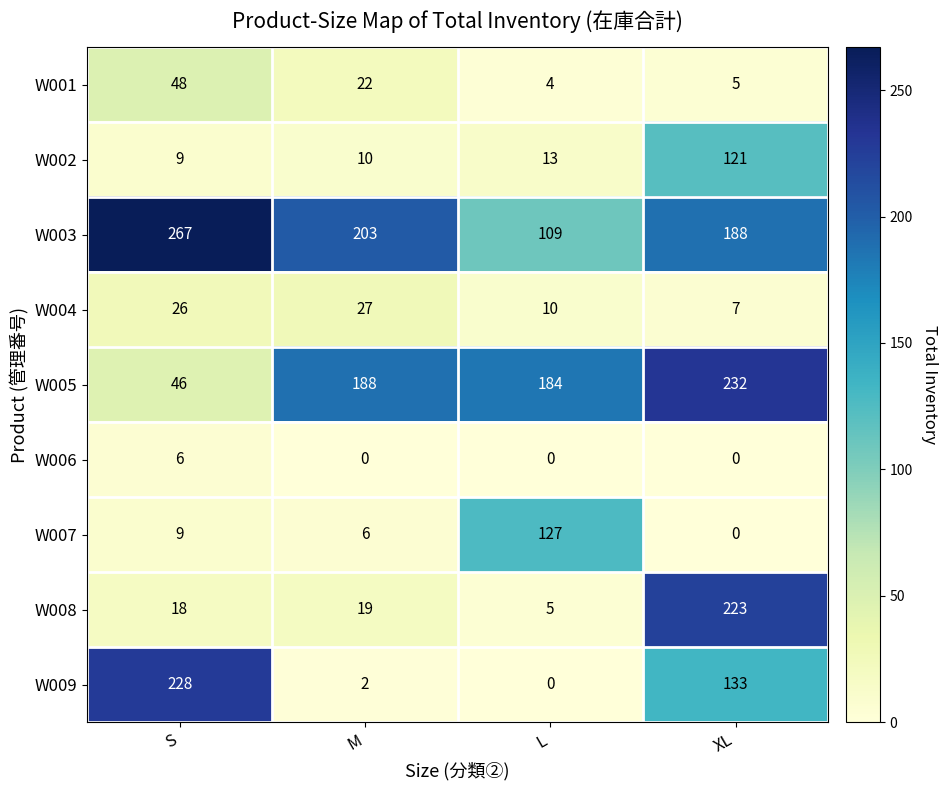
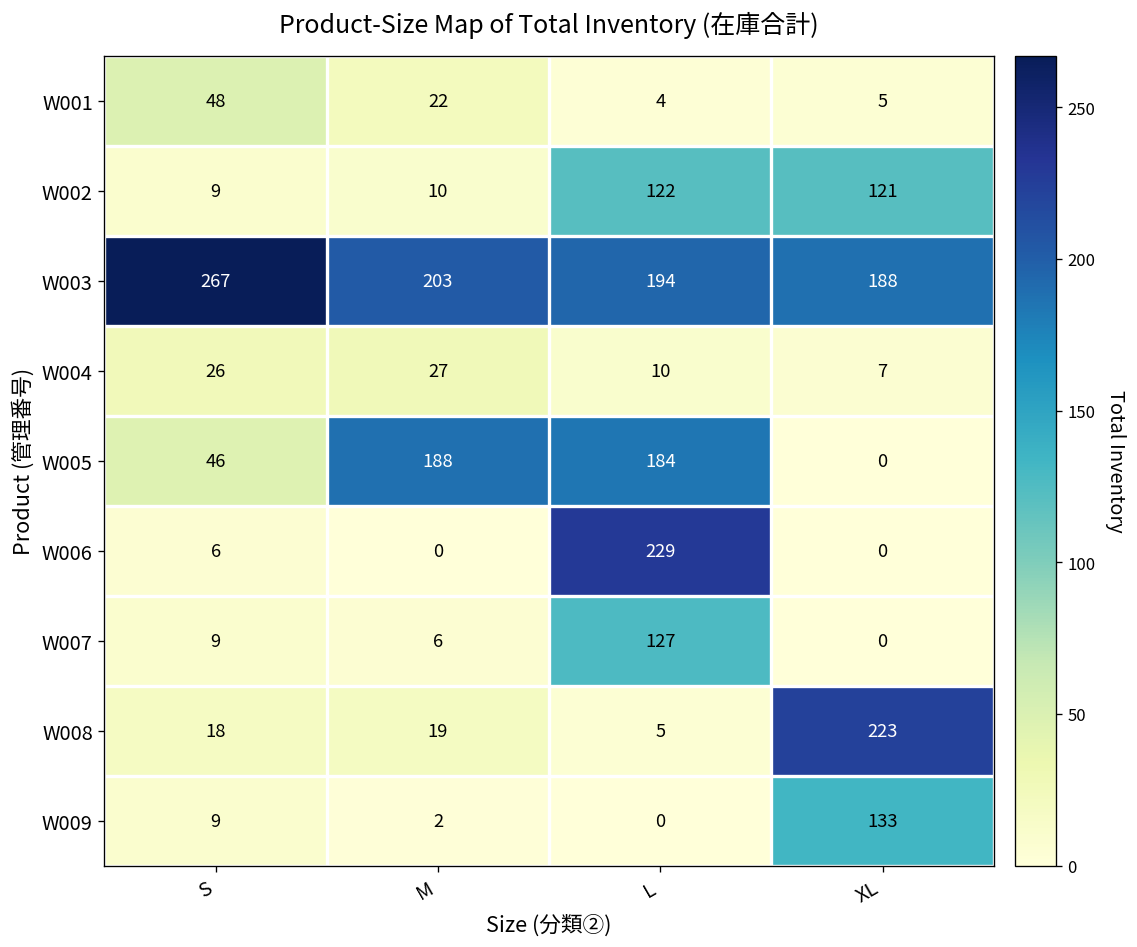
  {
    "W001": {
      "S": 48,
      "M": 22,
      "L": 4,
      "XL": 5
    },
    "W002": {
      "S": 9,
      "M": 10,
-     "L": 13,
+     "L": 122,
      "XL": 121
    },
    "W003": {
      "S": 267,
      "M": 203,
-     "L": 109,
+     "L": 194,
      "XL": 188
    },
    "W004": {
      "S": 26,
      "M": 27,
      "L": 10,
      "XL": 7
    },
    "W005": {
      "S": 46,
      "M": 188,
      "L": 184,
-     "XL": 232
+     "XL": 0
    },
    "W006": {
      "S": 6,
      "M": 0,
-     "L": 0,
+     "L": 229,
      "XL": 0
    },
    "W007": {
      "S": 9,
      "M": 6,
      "L": 127,
      "XL": 0
    },
    "W008": {
      "S": 18,
      "M": 19,
      "L": 5,
      "XL": 223
    },
    "W009": {
-     "S": 228,
+     "S": 9,
      "M": 2,
      "L": 0,
      "XL": 133
    }
  }
